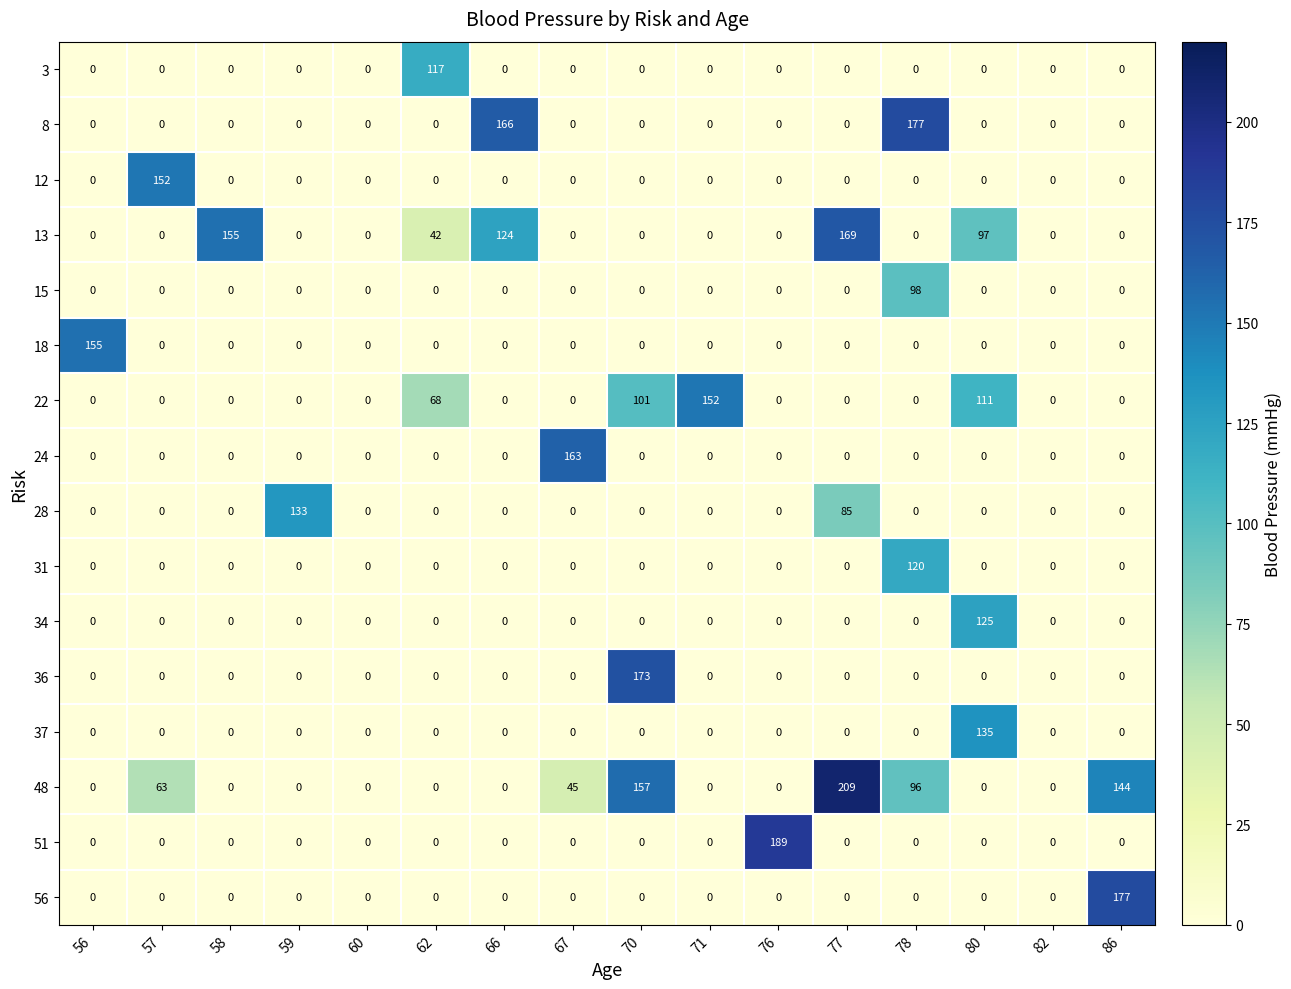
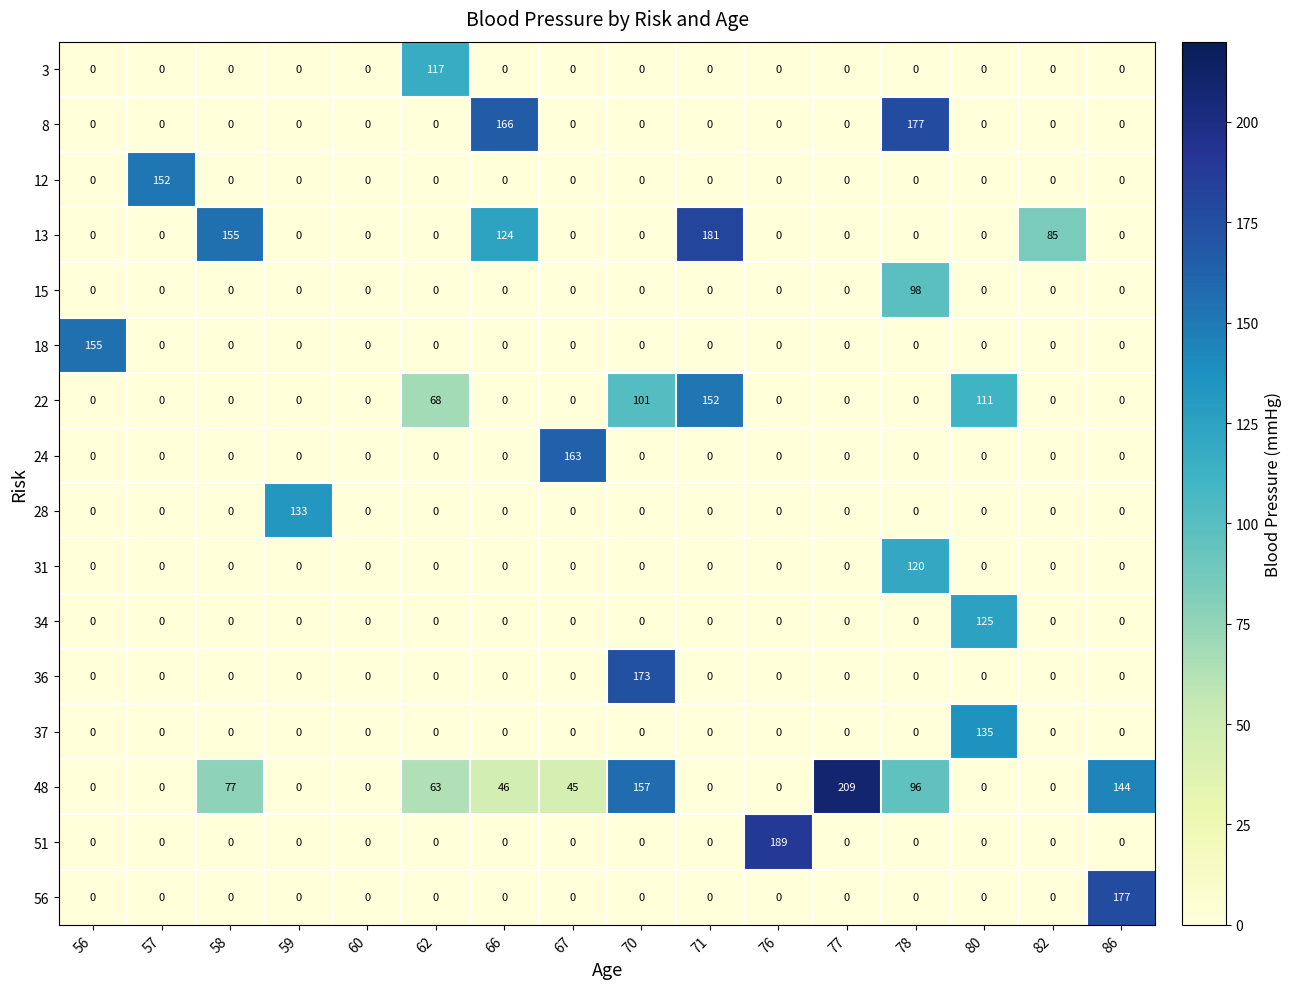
  {
    "13": {
      "56": 0,
      "57": 0,
      "58": 155,
      "59": 0,
      "60": 0,
-     "62": 42,
+     "62": 0,
      "66": 124,
      "67": 0,
      "70": 0,
-     "71": 0,
+     "71": 181,
      "76": 0,
-     "77": 169,
+     "77": 0,
      "78": 0,
-     "80": 97,
-     "82": 0,
+     "80": 0,
+     "82": 85,
      "86": 0
    },
    "28": {
      "56": 0,
      "57": 0,
      "58": 0,
      "59": 133,
      "60": 0,
      "62": 0,
      "66": 0,
      "67": 0,
      "70": 0,
      "71": 0,
      "76": 0,
-     "77": 85,
+     "77": 0,
      "78": 0,
      "80": 0,
      "82": 0,
      "86": 0
    },
    "48": {
      "56": 0,
-     "57": 63,
-     "58": 0,
+     "57": 0,
+     "58": 77,
      "59": 0,
      "60": 0,
-     "62": 0,
-     "66": 0,
+     "62": 63,
+     "66": 46,
      "67": 45,
      "70": 157,
      "71": 0,
      "76": 0,
      "77": 209,
      "78": 96,
      "80": 0,
      "82": 0,
      "86": 144
    }
  }
